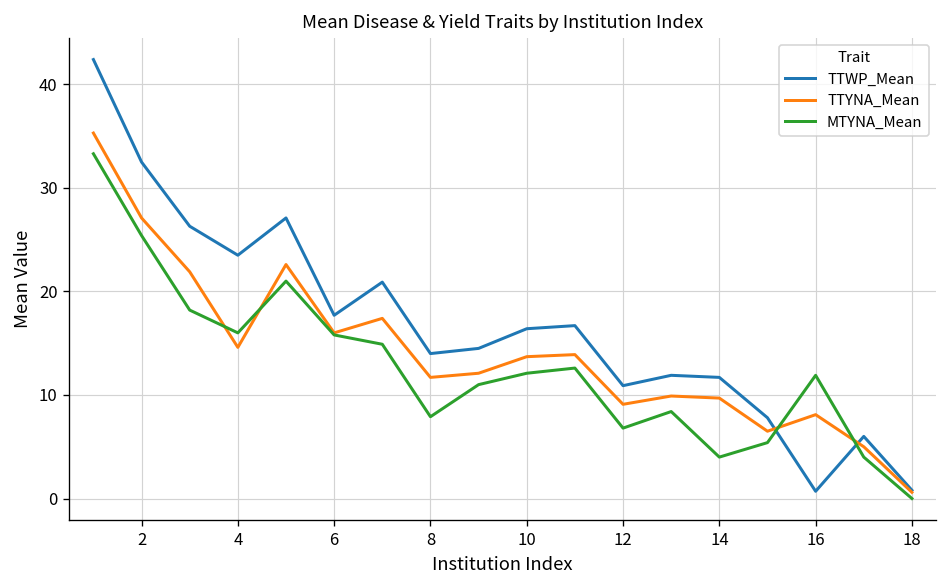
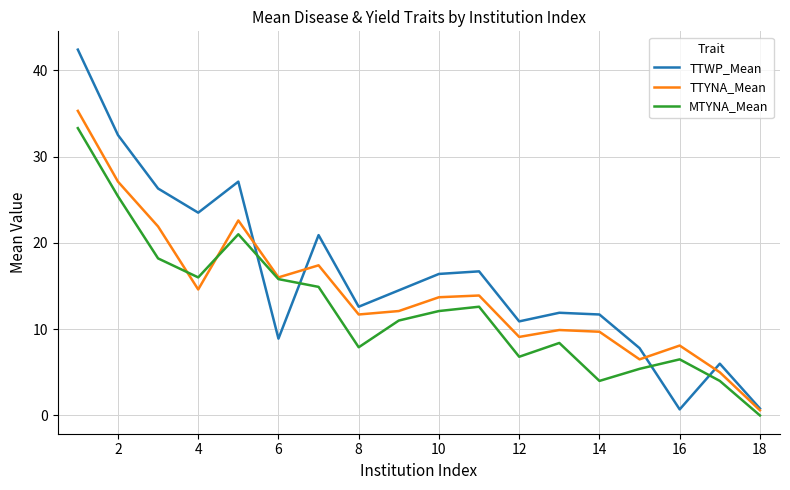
  {
    "TTWP_Mean": {
      "2": 33,
      "4": 24,
-     "6": 18,
-     "8": 14,
+     "6": 9,
+     "8": 13,
      "10": 16,
      "12": 11,
      "14": 12,
      "16": 1
    },
    "TTYNA_Mean": {
      "2": 27,
      "4": 15,
      "8": 12,
      "10": 14,
      "12": 9,
      "14": 10,
      "16": 8
    },
    "MTYNA_Mean": {
      "2": 25,
      "4": 16,
      "8": 8,
      "10": 12,
      "12": 7,
      "14": 4,
-     "16": 12,
+     "16": 7,
      "18": 0
    }
  }
